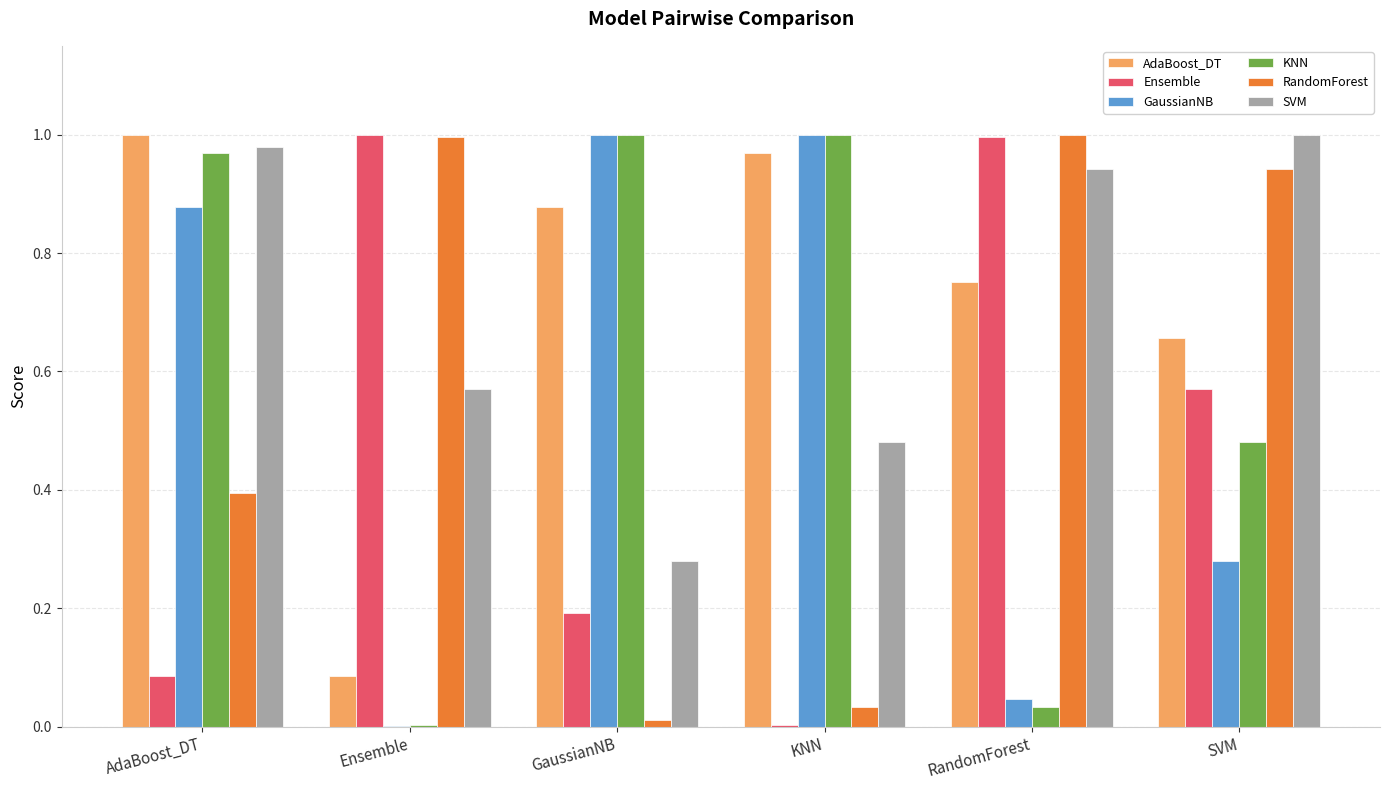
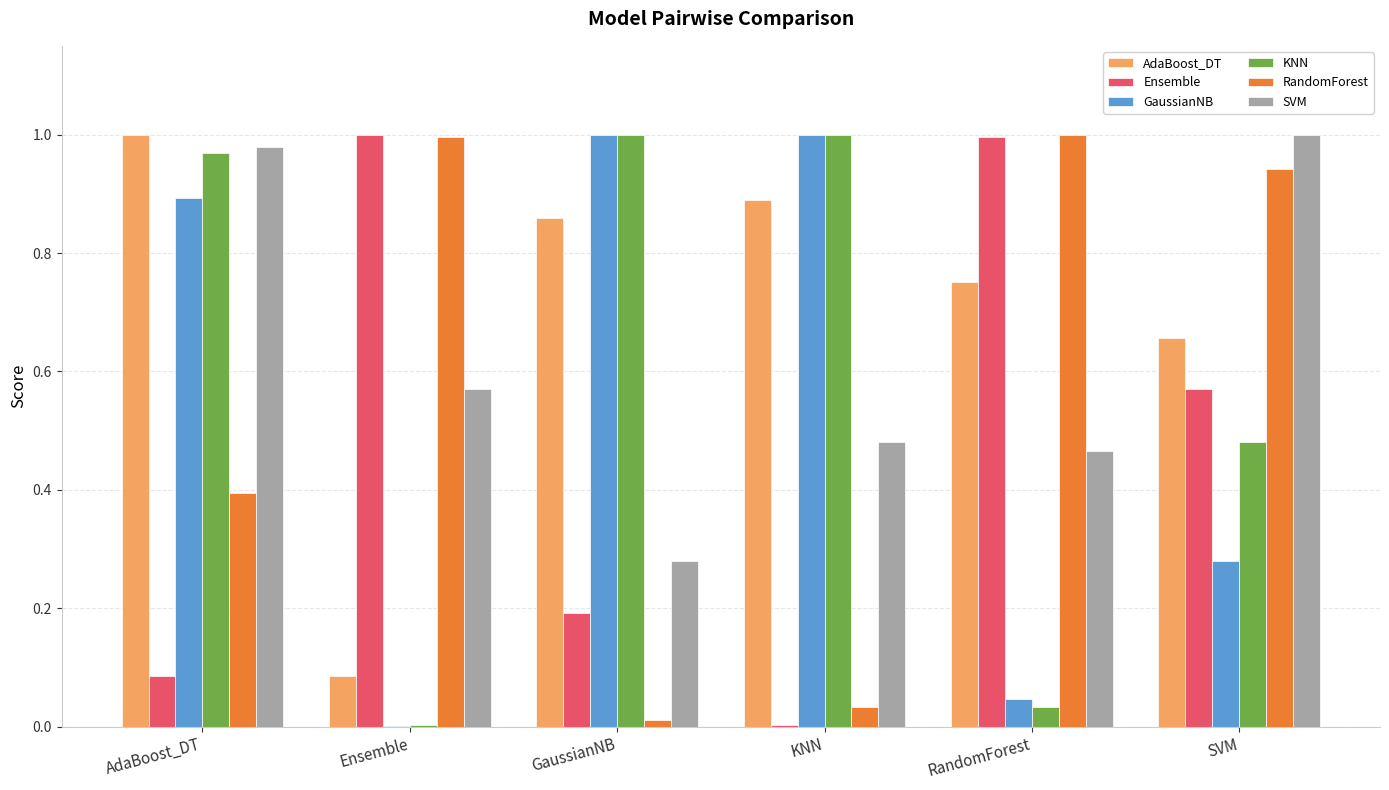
  {
    "AdaBoost_DT": {
      "AdaBoost_DT": 1.00,
      "Ensemble": 0.09,
-     "GaussianNB": 0.88,
-     "KNN": 0.97,
+     "GaussianNB": 0.86,
+     "KNN": 0.89,
      "RandomForest": 0.75,
      "SVM": 0.66
    },
    "Ensemble": {
      "AdaBoost_DT": 0.09,
      "Ensemble": 1.00,
      "GaussianNB": 0.19,
      "RandomForest": 1.00,
      "SVM": 0.57
    },
    "GaussianNB": {
-     "AdaBoost_DT": 0.88,
+     "AdaBoost_DT": 0.89,
      "GaussianNB": 1.00,
      "KNN": 1.00,
      "RandomForest": 0.05,
      "SVM": 0.28
    },
    "KNN": {
      "AdaBoost_DT": 0.97,
      "GaussianNB": 1.00,
      "KNN": 1.00,
      "RandomForest": 0.03,
      "SVM": 0.48
    },
    "RandomForest": {
      "AdaBoost_DT": 0.40,
      "Ensemble": 1.00,
      "GaussianNB": 0.01,
      "KNN": 0.03,
      "RandomForest": 1.00,
      "SVM": 0.94
    },
    "SVM": {
      "AdaBoost_DT": 0.98,
      "Ensemble": 0.57,
      "GaussianNB": 0.28,
      "KNN": 0.48,
-     "RandomForest": 0.94,
+     "RandomForest": 0.47,
      "SVM": 1.00
    }
  }
